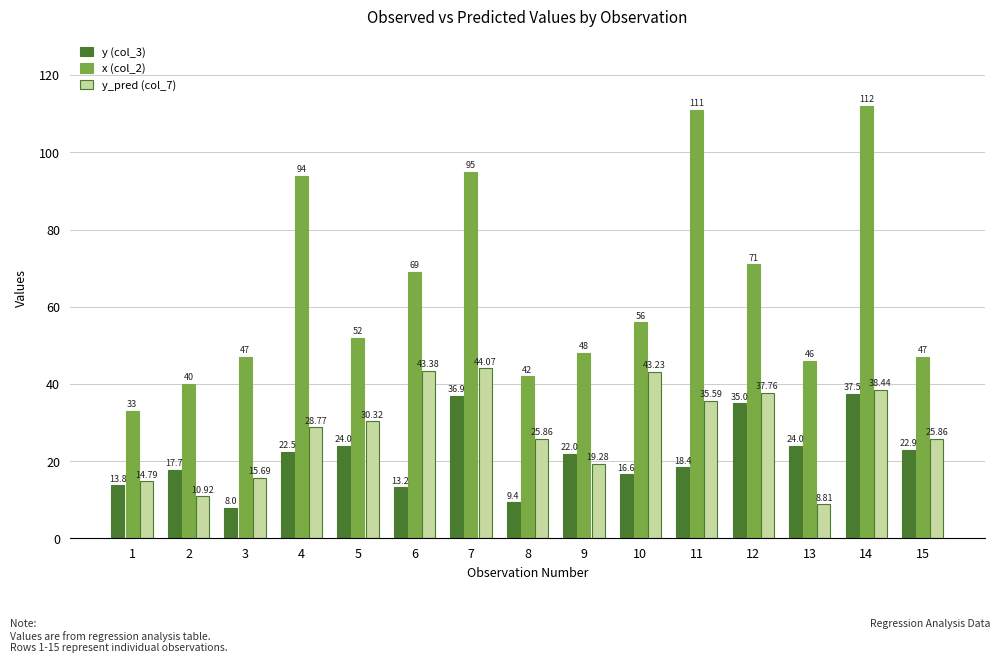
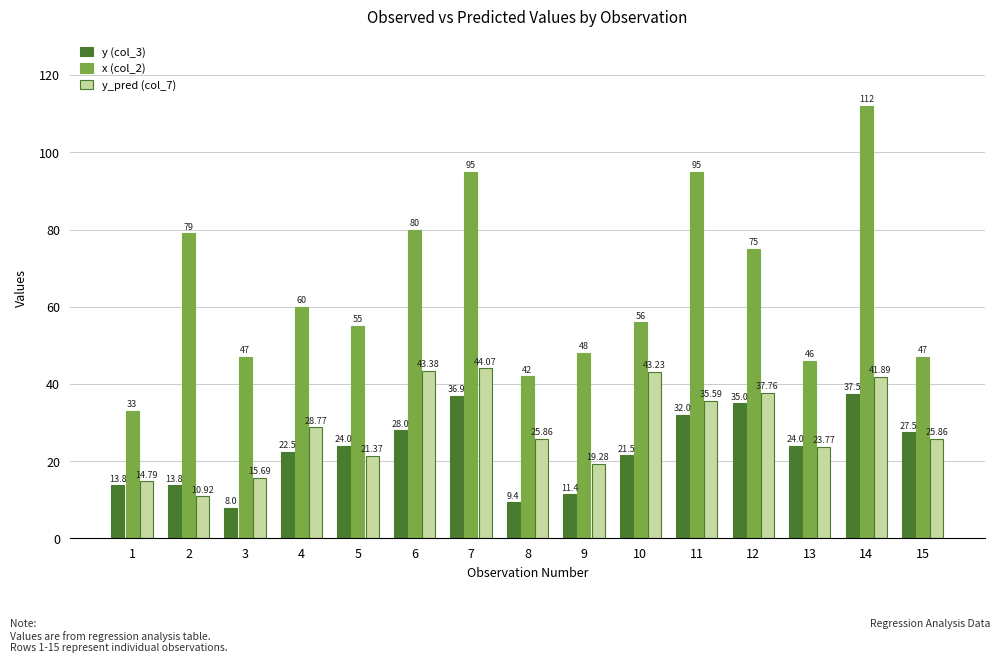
  {
    "y (col_3)": {
      "1": 13.8,
-     "2": 17.7,
+     "2": 13.8,
      "3": 8.0,
      "4": 22.5,
      "5": 24.0,
-     "6": 13.2,
+     "6": 28.0,
      "7": 36.9,
      "8": 9.4,
-     "9": 22.0,
-     "10": 16.6,
-     "11": 18.4,
+     "9": 11.4,
+     "10": 21.5,
+     "11": 32.0,
      "12": 35.0,
      "13": 24.0,
      "14": 37.5,
-     "15": 22.9
+     "15": 27.5
    },
    "x (col_2)": {
      "1": 33,
-     "2": 40,
+     "2": 79,
      "3": 47,
-     "4": 94,
-     "5": 52,
-     "6": 69,
+     "4": 60,
+     "5": 55,
+     "6": 80,
      "7": 95,
      "8": 42,
      "9": 48,
      "10": 56,
-     "11": 111,
-     "12": 71,
+     "11": 95,
+     "12": 75,
      "13": 46,
      "14": 112,
      "15": 47
    },
    "y_pred (col_7)": {
      "1": 14.79,
      "2": 10.92,
      "3": 15.69,
      "4": 28.77,
-     "5": 30.32,
+     "5": 21.37,
      "6": 43.38,
      "7": 44.07,
      "8": 25.86,
      "9": 19.28,
      "10": 43.23,
      "11": 35.59,
      "12": 37.76,
-     "13": 8.81,
-     "14": 38.44,
+     "13": 23.77,
+     "14": 41.89,
      "15": 25.86
    }
  }
